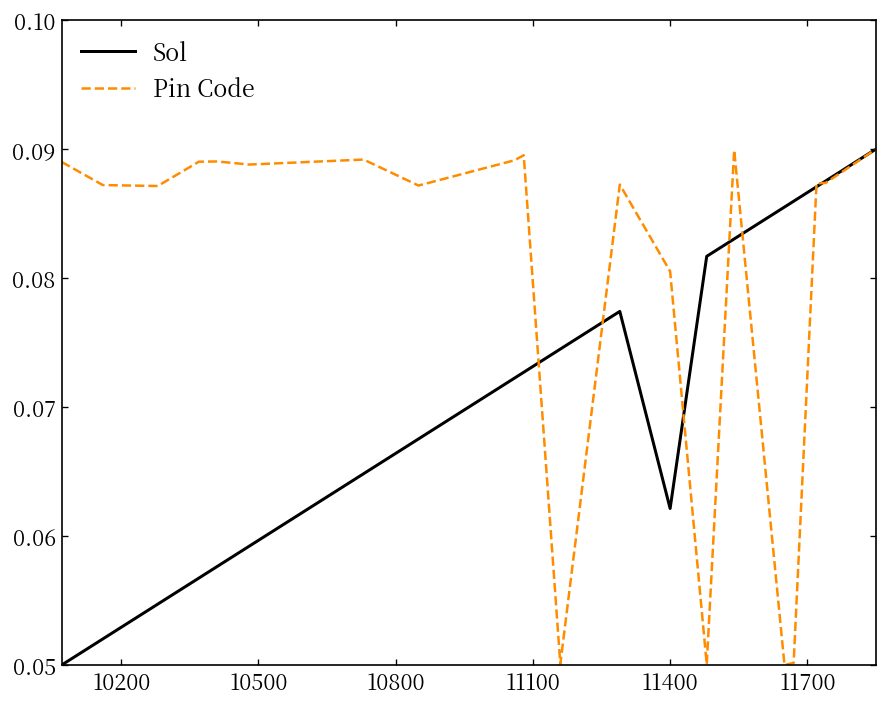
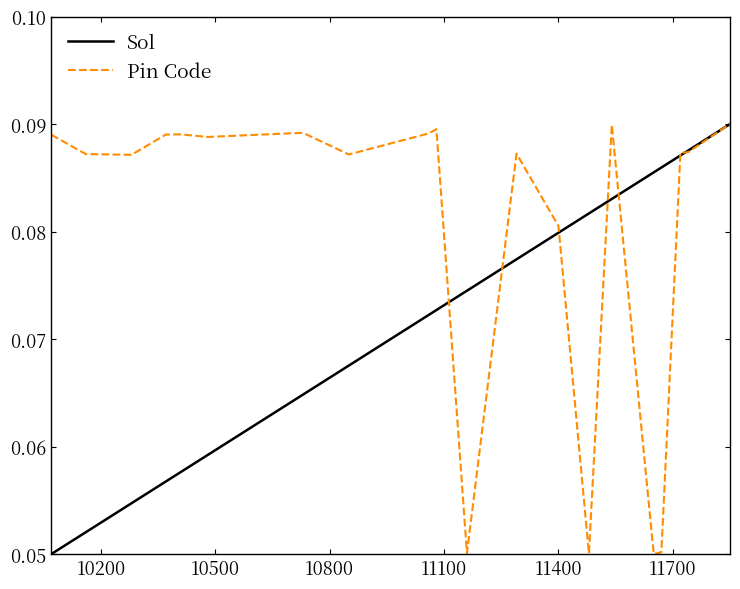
  {
    "Sol": {
-     "11400": 0.0621
+     "11400": 0.0799
    },
    "Pin Code": {
      "11400": 0.0805
    }
  }
